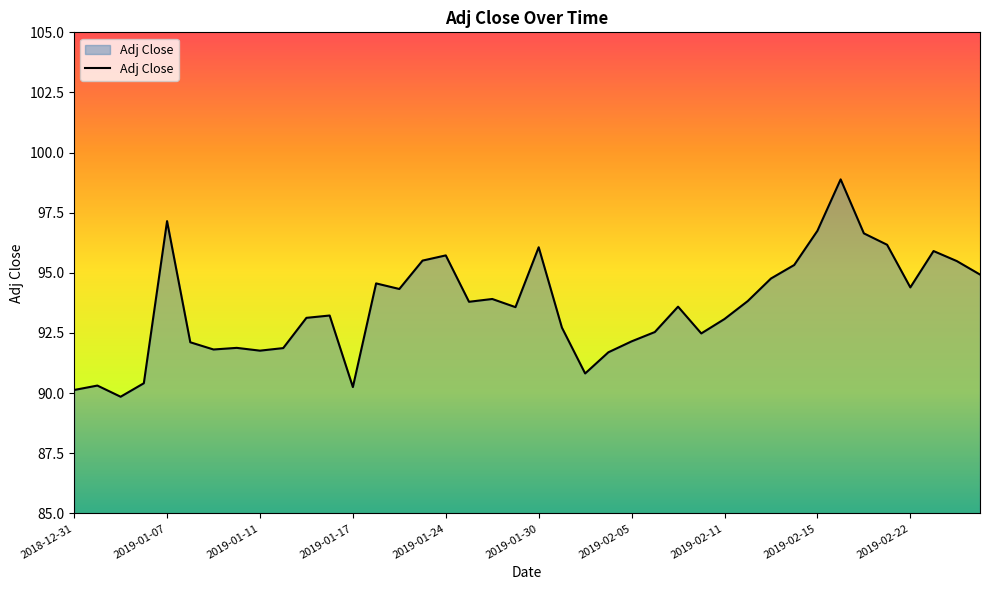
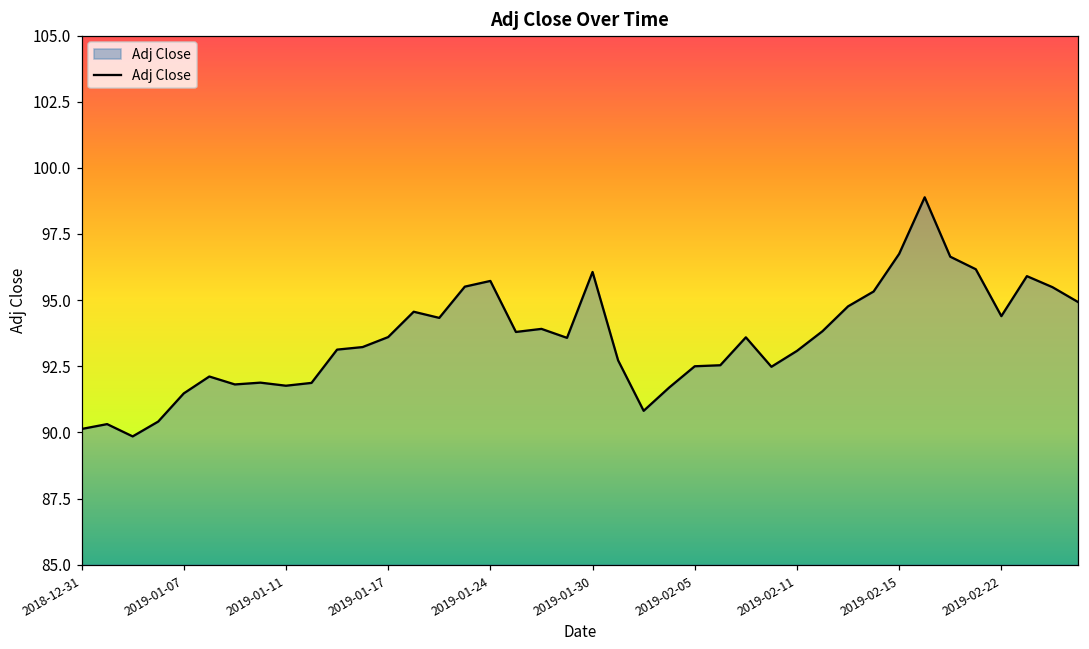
  {
    "2018-12-31": 90.1,
-   "2019-01-07": 97.2,
+   "2019-01-07": 91.5,
    "2019-01-11": 91.8,
-   "2019-01-17": 90.3,
+   "2019-01-17": 93.6,
    "2019-01-24": 95.7,
    "2019-01-30": 96.1,
-   "2019-02-05": 92.2,
+   "2019-02-05": 92.5,
    "2019-02-11": 93.1,
    "2019-02-15": 96.7,
    "2019-02-22": 94.4
  }
